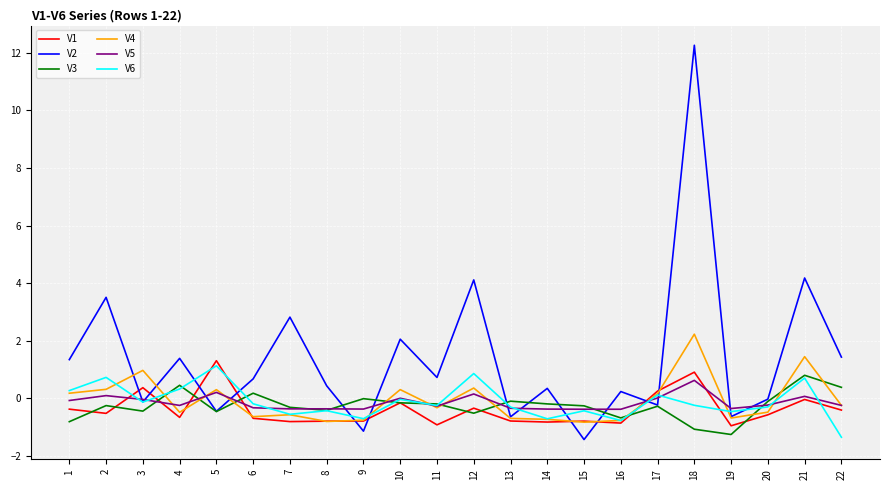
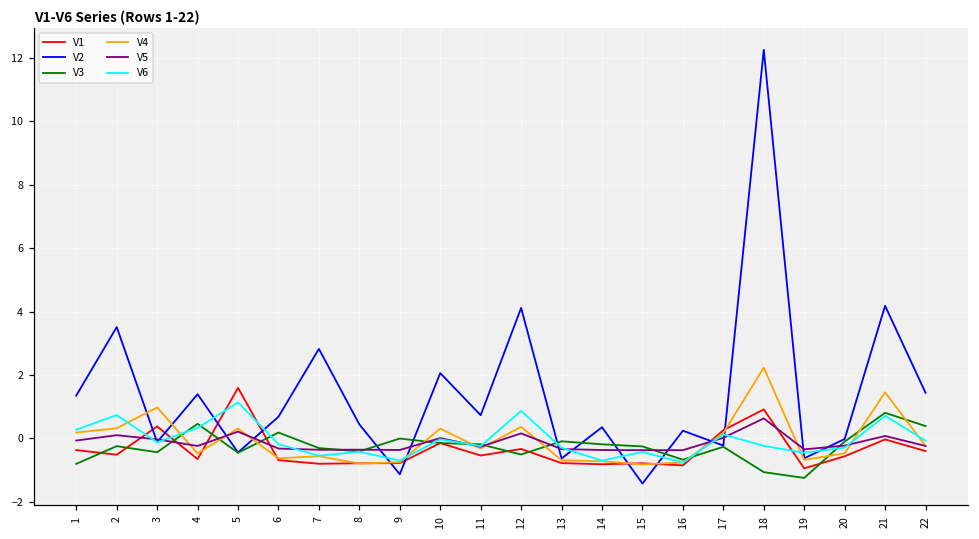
  {
    "V1": {
      "1": -0.4,
      "2": -0.5,
      "3": 0.4,
      "4": -0.7,
-     "5": 1.3,
+     "5": 1.6,
      "7": -0.8,
-     "11": -0.9,
+     "11": -0.5,
      "12": -0.3,
      "13": -0.8,
      "14": -0.8,
      "16": -0.9,
      "17": 0.3,
      "18": 0.9,
      "19": -1.0,
      "20": -0.6,
      "21": 0.0,
      "22": -0.4
    },
    "V2": {
      "1": 1.3,
      "2": 3.5,
      "4": 1.4,
      "6": 0.7,
      "7": 2.8,
      "8": 0.4,
      "9": -1.1,
      "10": 2.1,
      "11": 0.7,
      "12": 4.1,
      "14": 0.3,
      "15": -1.4,
      "16": 0.2,
      "18": 12.3,
      "21": 4.2,
      "22": 1.4
    },
    "V3": {
      "1": -0.8,
      "2": -0.3,
      "3": -0.4,
      "4": 0.5,
      "6": 0.2,
      "9": 0.0,
      "12": -0.5,
      "13": -0.1,
      "14": -0.2,
      "15": -0.3,
      "18": -1.1,
      "19": -1.3,
      "21": 0.8,
      "22": 0.4
    },
    "V4": {
      "1": 0.2,
      "2": 0.3,
      "3": 1.0,
      "4": -0.5,
      "5": 0.3,
      "10": 0.3,
      "12": 0.4,
      "18": 2.2,
      "20": -0.5,
      "21": 1.4
    },
    "V5": {
      "1": -0.1,
      "2": 0.1,
      "3": 0.0,
      "4": -0.2,
      "5": 0.2,
      "6": -0.3,
      "9": -0.4,
      "12": 0.2,
      "14": -0.4,
      "16": -0.4,
      "17": 0.0,
      "18": 0.6,
      "19": -0.4,
      "21": 0.1
    },
    "V6": {
      "1": 0.3,
      "2": 0.7,
      "4": 0.3,
      "5": 1.1,
      "6": -0.2,
      "12": 0.9,
      "18": -0.2,
      "19": -0.5,
      "21": 0.7,
-     "22": -1.3
+     "22": -0.1
    }
  }
